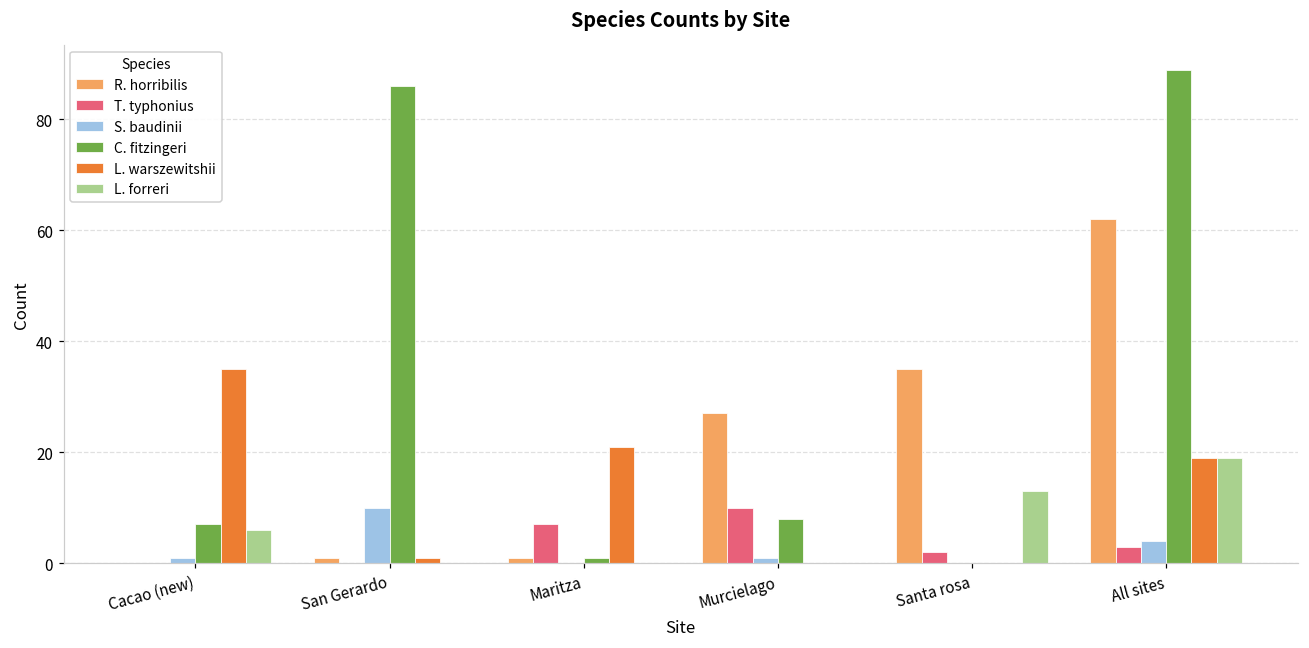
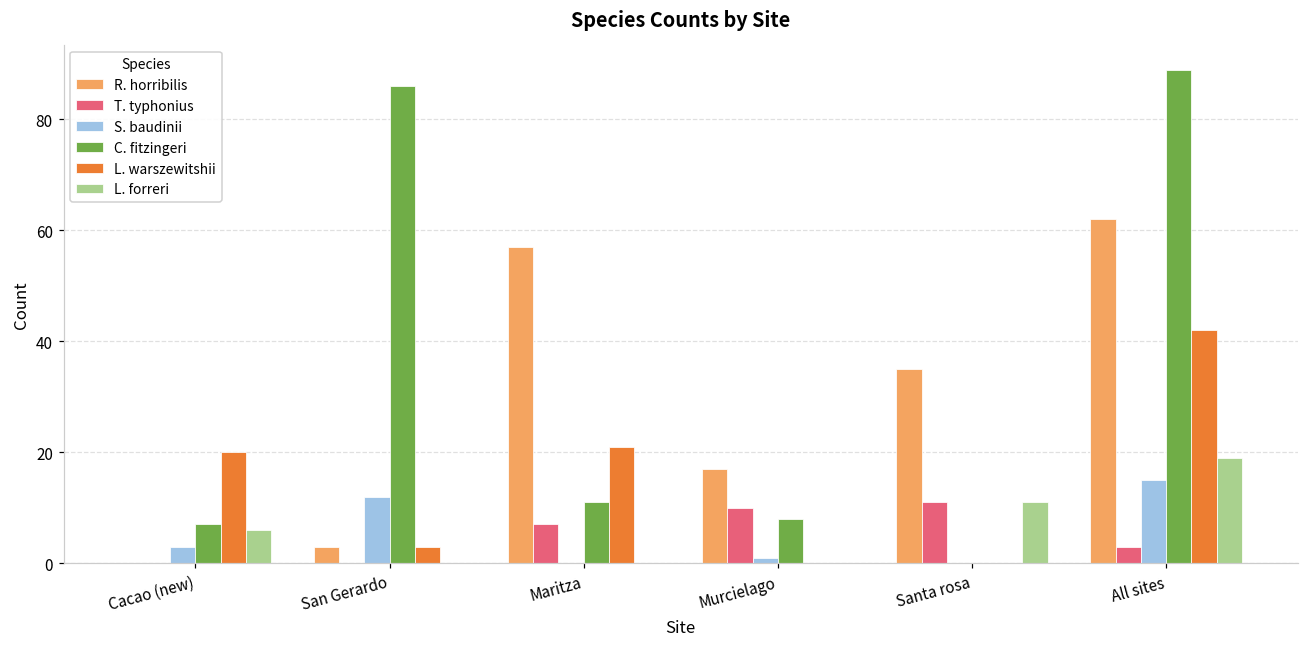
  {
    "R. horribilis": {
      "Cacao (new)": 0,
-     "San Gerardo": 1,
-     "Maritza": 1,
-     "Murcielago": 27,
+     "San Gerardo": 3,
+     "Maritza": 57,
+     "Murcielago": 17,
      "Santa rosa": 35,
      "All sites": 62
    },
    "T. typhonius": {
      "Cacao (new)": 0,
      "San Gerardo": 0,
      "Maritza": 7,
      "Murcielago": 10,
-     "Santa rosa": 2,
+     "Santa rosa": 11,
      "All sites": 3
    },
    "S. baudinii": {
-     "Cacao (new)": 1,
-     "San Gerardo": 10,
+     "Cacao (new)": 3,
+     "San Gerardo": 12,
      "Maritza": 0,
      "Murcielago": 1,
      "Santa rosa": 0,
-     "All sites": 4
+     "All sites": 15
    },
    "C. fitzingeri": {
      "Cacao (new)": 7,
      "San Gerardo": 86,
-     "Maritza": 1,
+     "Maritza": 11,
      "Murcielago": 8,
      "Santa rosa": 0,
      "All sites": 89
    },
    "L. warszewitshii": {
-     "Cacao (new)": 35,
-     "San Gerardo": 1,
+     "Cacao (new)": 20,
+     "San Gerardo": 3,
      "Maritza": 21,
      "Murcielago": 0,
      "Santa rosa": 0,
-     "All sites": 19
+     "All sites": 42
    },
    "L. forreri": {
      "Cacao (new)": 6,
      "San Gerardo": 0,
      "Maritza": 0,
      "Murcielago": 0,
-     "Santa rosa": 13,
+     "Santa rosa": 11,
      "All sites": 19
    }
  }
